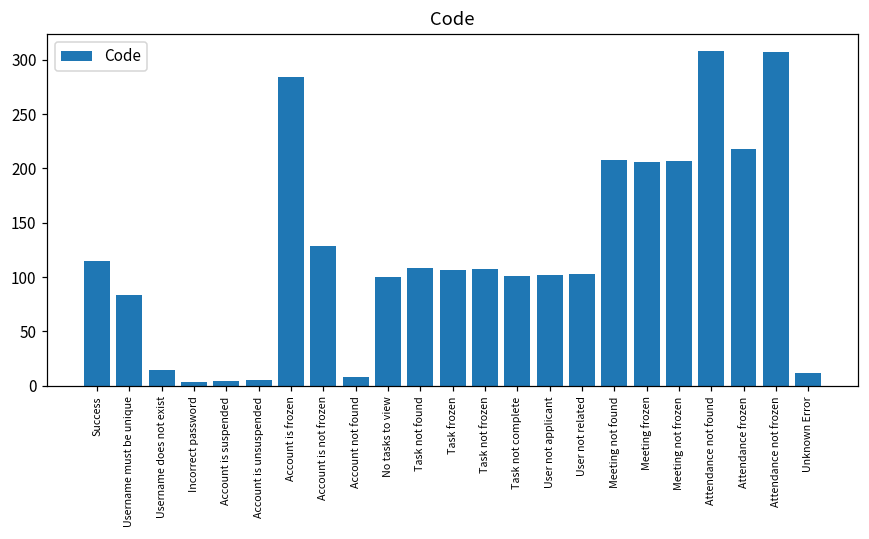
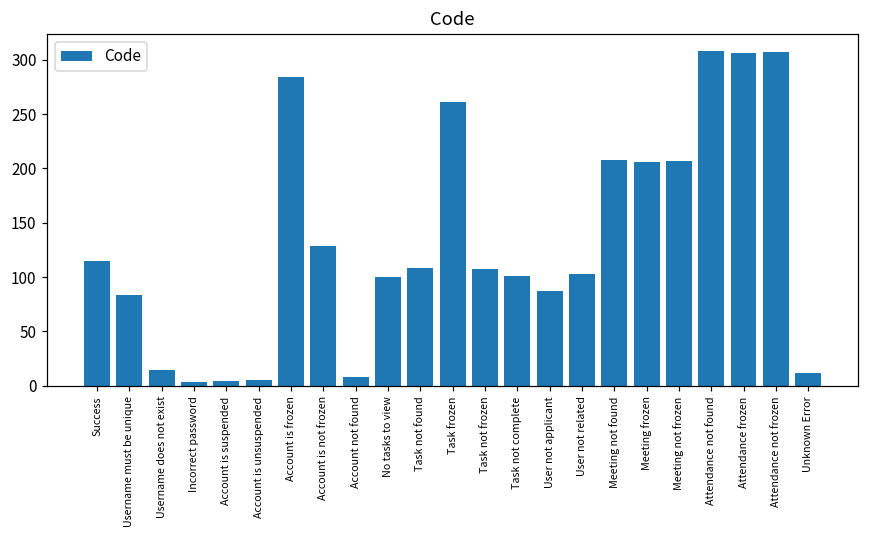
  {
    "Success": 120,
    "Username must be unique": 80,
    "Username does not exist": 10,
    "Incorrect password": 0,
    "Account is suspended": 0,
    "Account is unsuspended": 10,
    "Account is frozen": 280,
    "Account is not frozen": 130,
    "Account not found": 10,
    "No tasks to view": 100,
    "Task not found": 110,
-   "Task frozen": 110,
+   "Task frozen": 260,
    "Task not frozen": 110,
    "Task not complete": 100,
-   "User not applicant": 100,
+   "User not applicant": 90,
    "User not related": 100,
    "Meeting not found": 210,
    "Meeting frozen": 210,
    "Meeting not frozen": 210,
    "Attendance not found": 310,
-   "Attendance frozen": 220,
+   "Attendance frozen": 310,
    "Attendance not frozen": 310,
    "Unknown Error": 10
  }
